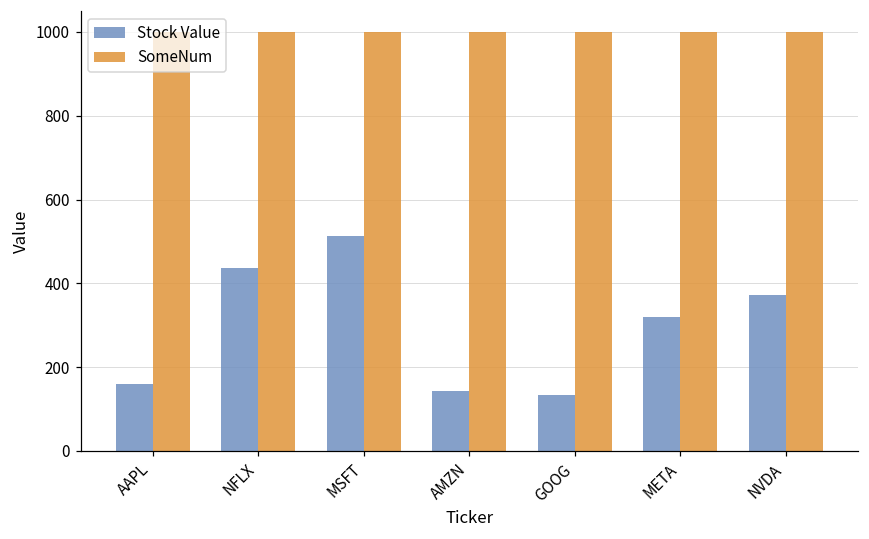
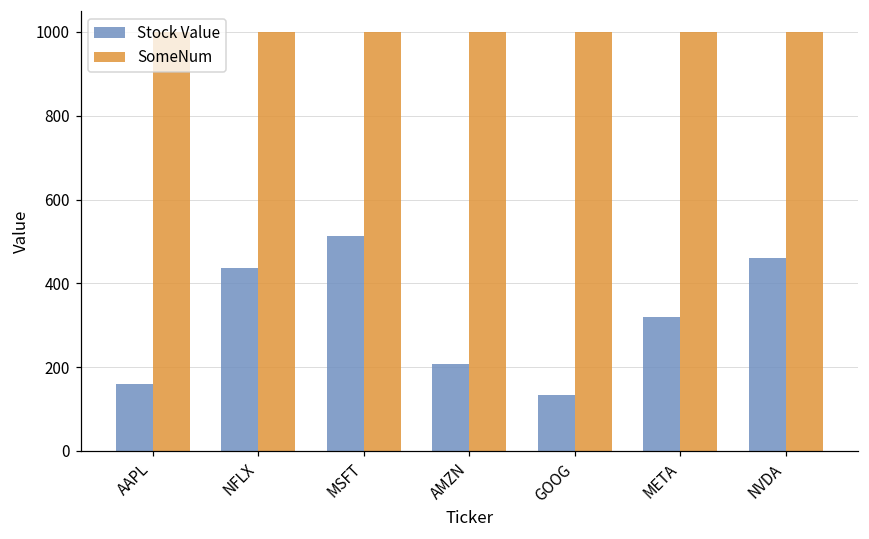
  {
    "Stock Value": {
      "AAPL": 160,
      "NFLX": 440,
      "MSFT": 510,
-     "AMZN": 140,
+     "AMZN": 210,
      "GOOG": 130,
      "META": 320,
-     "NVDA": 370
+     "NVDA": 460
    },
    "SomeNum": {
      "NFLX": 1000,
      "MSFT": 1000,
      "AMZN": 1000,
      "GOOG": 1000,
      "META": 1000,
      "NVDA": 1000
    }
  }
